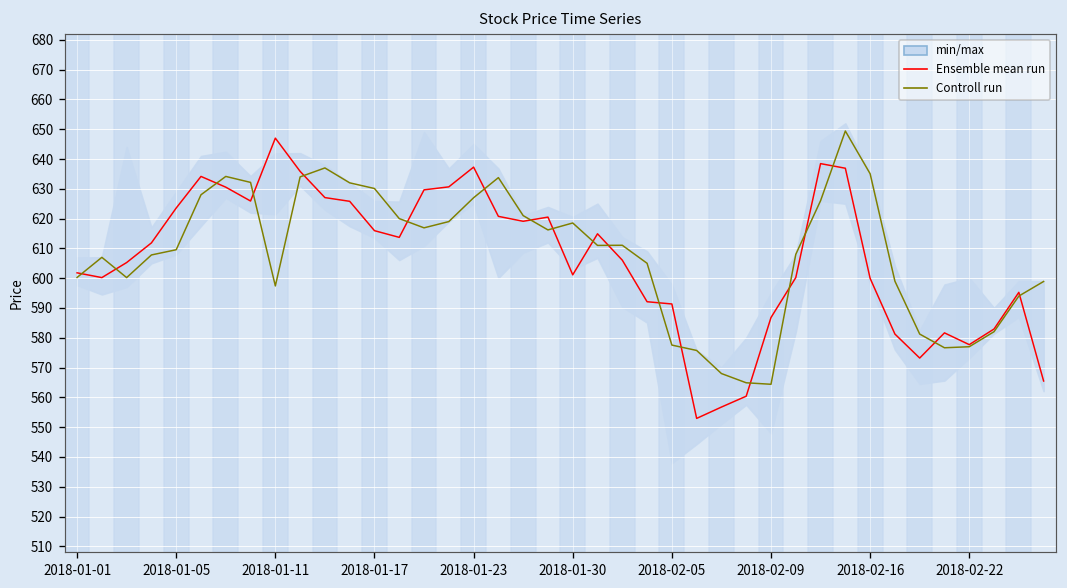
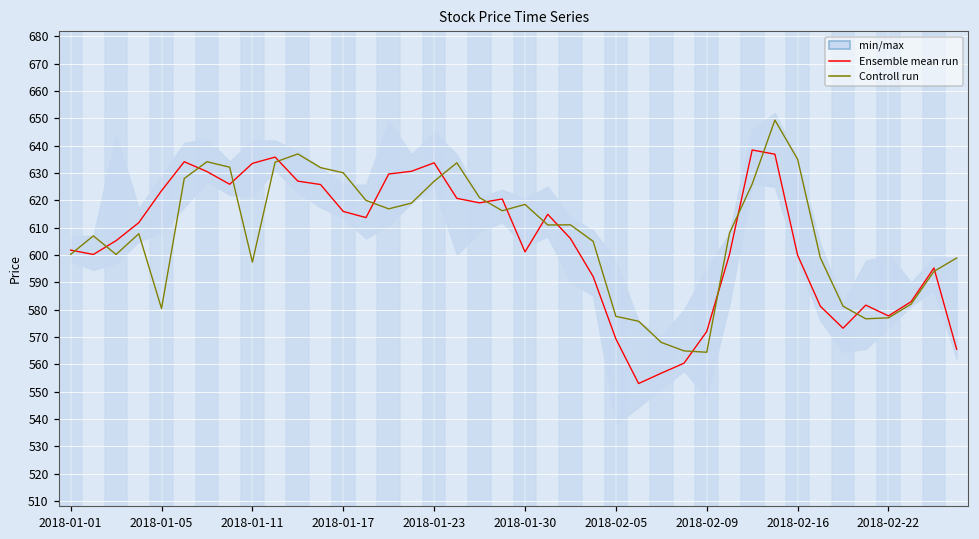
  {
    "Ensemble mean run": {
      "2018-01-01": 602,
      "2018-01-05": 624,
-     "2018-01-11": 647,
+     "2018-01-11": 634,
      "2018-01-17": 616,
-     "2018-01-23": 637,
+     "2018-01-23": 634,
      "2018-01-30": 601,
-     "2018-02-05": 591,
-     "2018-02-09": 587,
+     "2018-02-05": 569,
+     "2018-02-09": 572,
      "2018-02-16": 600
    },
    "Controll run": {
      "2018-01-01": 600,
-     "2018-01-05": 610,
+     "2018-01-05": 580,
      "2018-01-11": 597,
      "2018-01-17": 630,
      "2018-01-23": 627,
      "2018-01-30": 619,
      "2018-02-05": 578,
      "2018-02-09": 564
    }
  }
